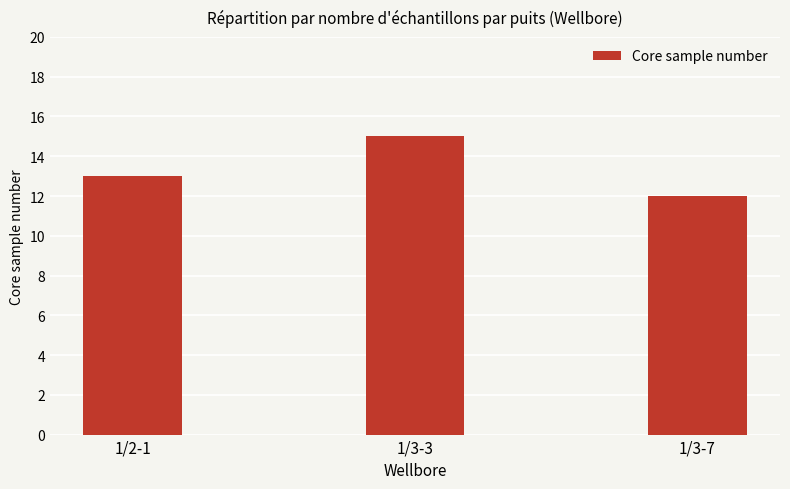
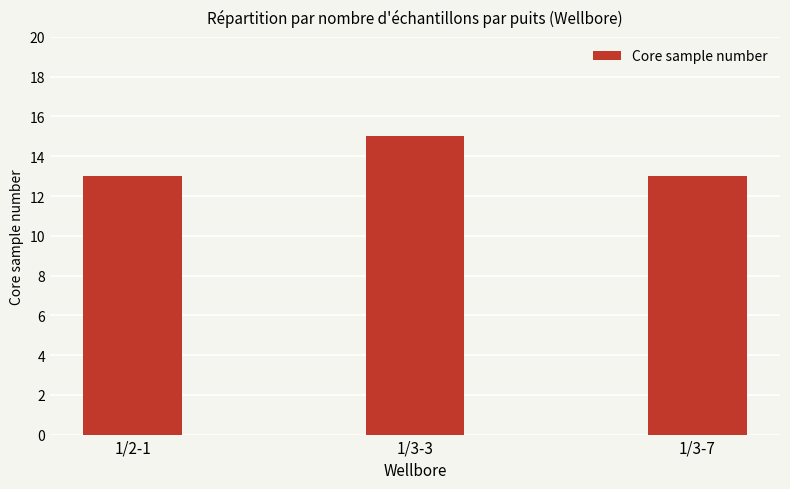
  {
    "1/2-1": 13,
    "1/3-3": 15,
-   "1/3-7": 12
+   "1/3-7": 13
  }
